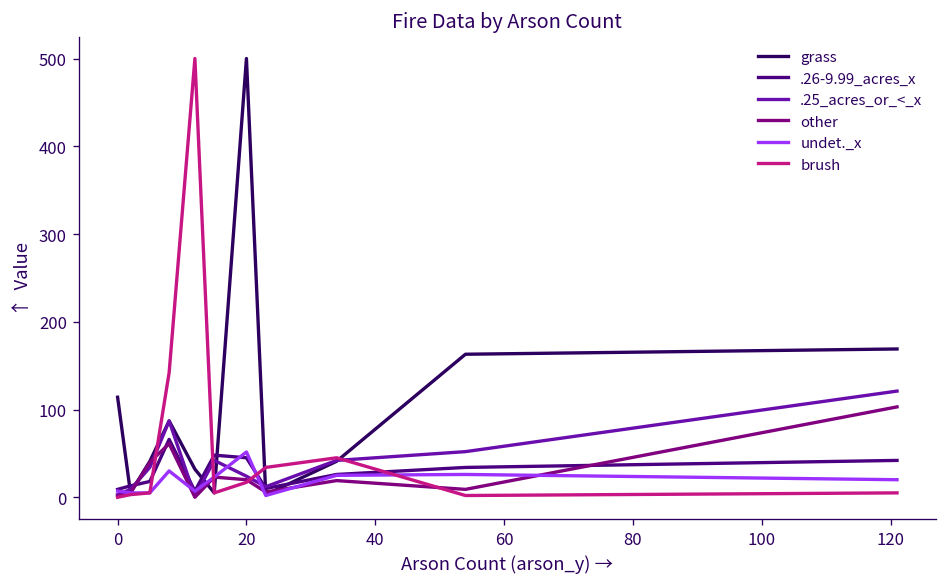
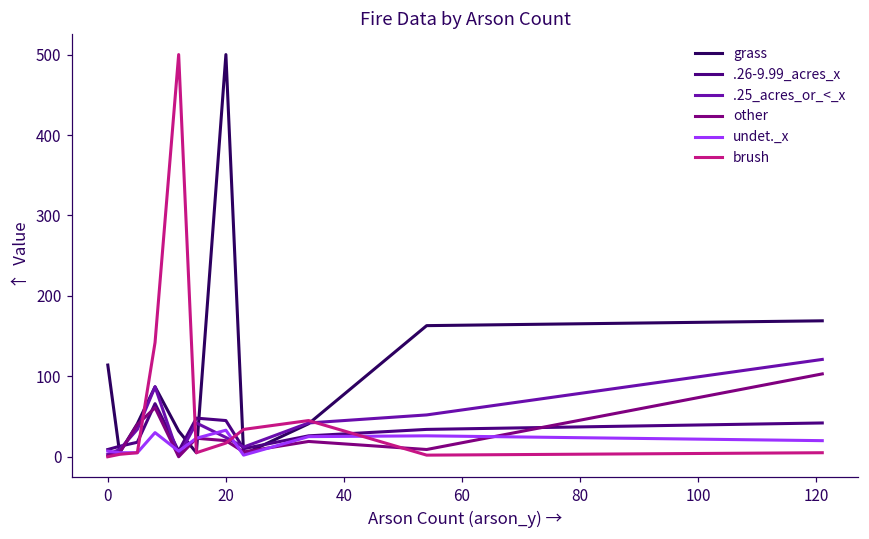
  {
    "undet._x": {
-     "20": 50
+     "20": 30
    }
  }
